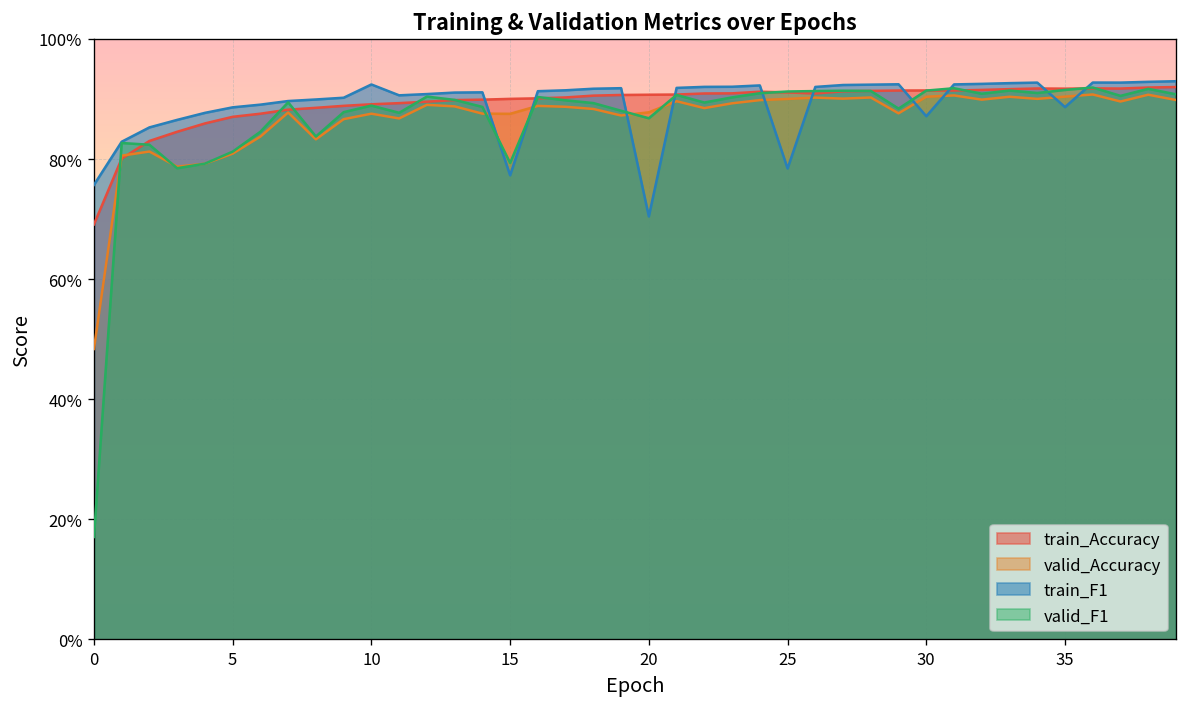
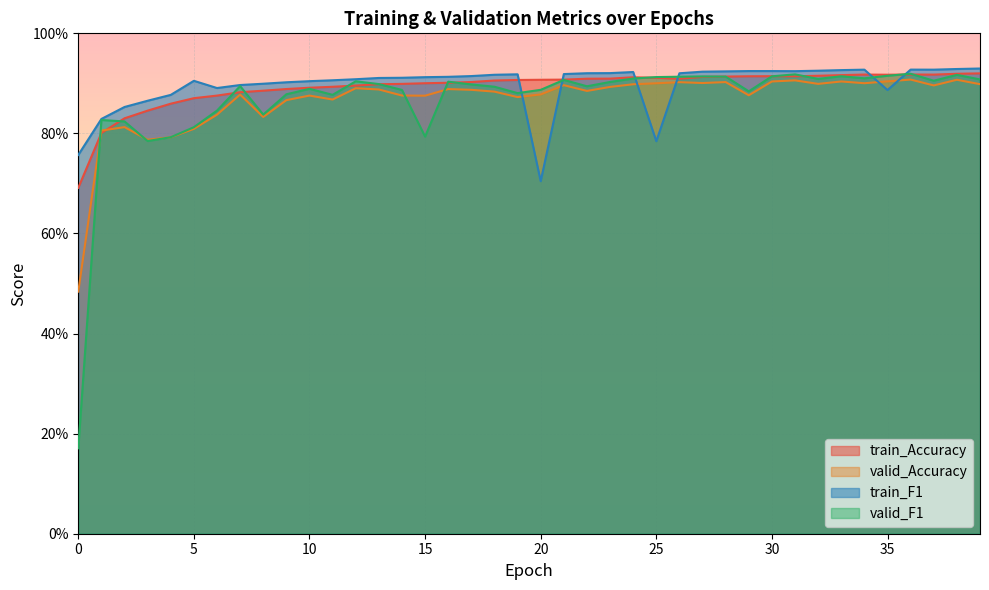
  {
    "train_F1": {
      "0": "76%",
-     "5": "89%",
-     "10": "92%",
-     "15": "77%",
+     "5": "91%",
+     "10": "90%",
+     "15": "91%",
      "20": "70%",
      "25": "78%",
-     "30": "87%",
+     "30": "92%",
      "35": "89%"
    },
    "valid_F1": {
      "0": "17%",
      "15": "79%",
-     "20": "87%"
+     "20": "89%"
    }
  }
